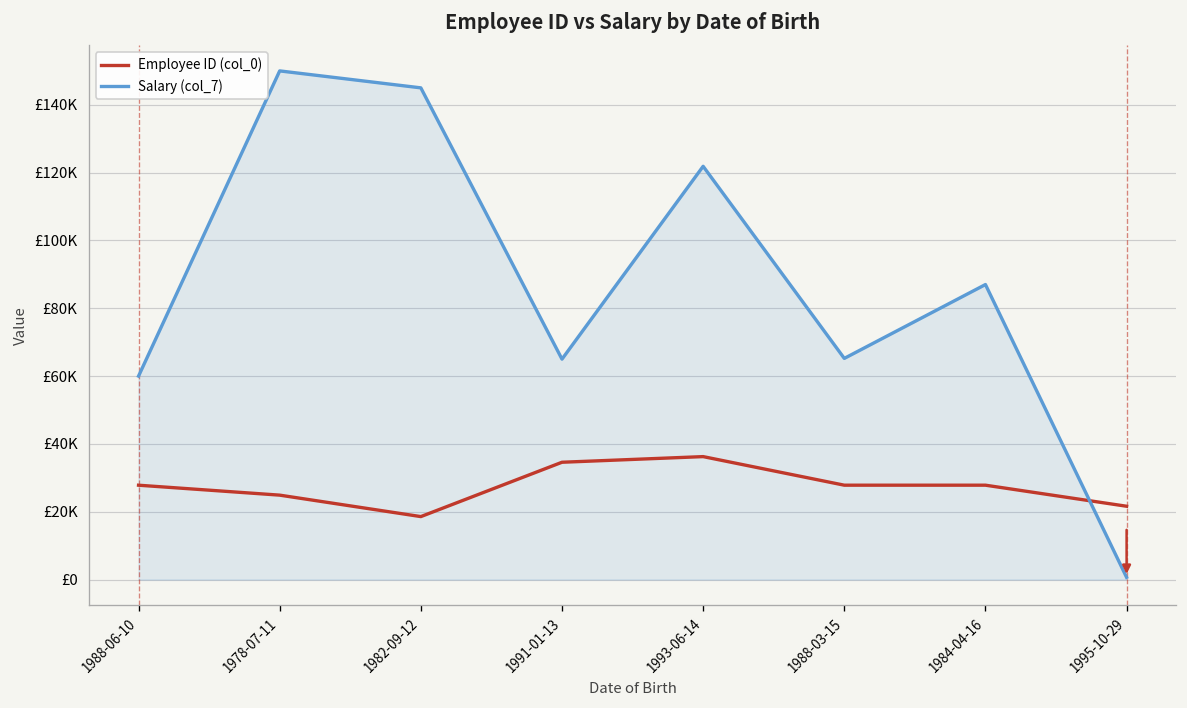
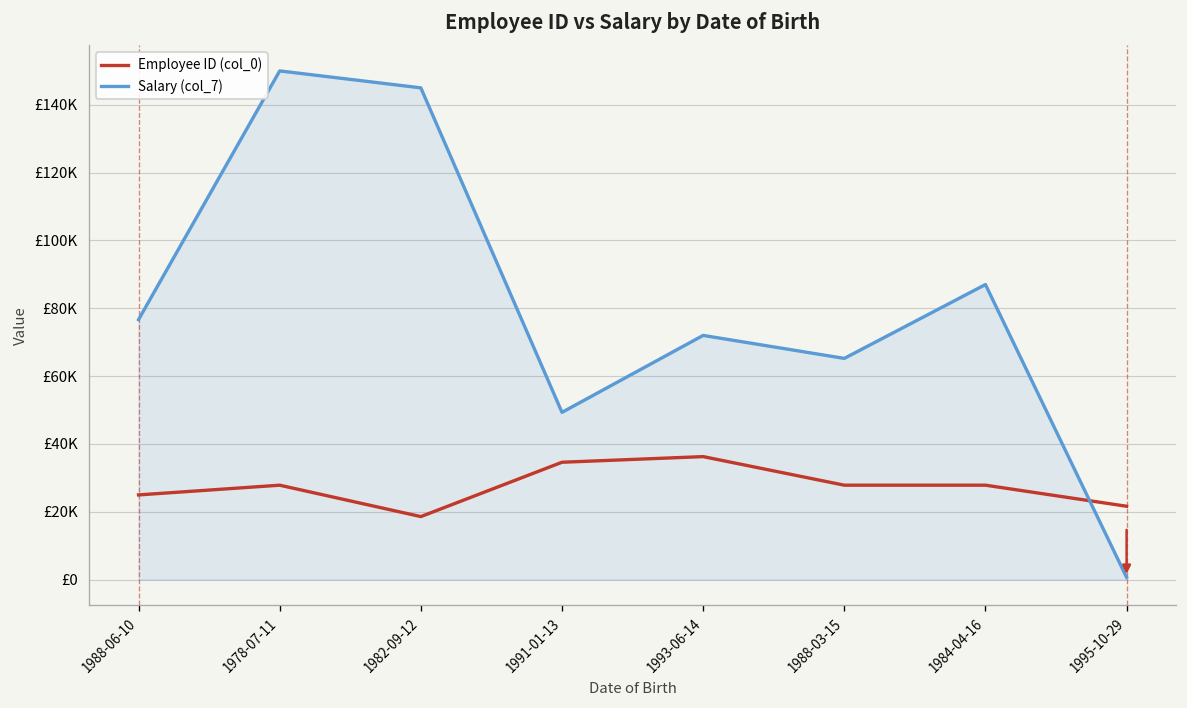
  {
    "Employee ID (col_0)": {
-     "1988-06-10": "£28000",
-     "1978-07-11": "£25000",
+     "1988-06-10": "£25000",
+     "1978-07-11": "£28000",
      "1982-09-12": "£19000",
      "1991-01-13": "£35000",
      "1993-06-14": "£36000",
      "1988-03-15": "£28000",
      "1984-04-16": "£28000",
      "1995-10-29": "£22000"
    },
    "Salary (col_7)": {
-     "1988-06-10": "£60000",
+     "1988-06-10": "£77000",
      "1978-07-11": "£150000",
      "1982-09-12": "£145000",
-     "1991-01-13": "£65000",
-     "1993-06-14": "£122000",
+     "1991-01-13": "£49000",
+     "1993-06-14": "£72000",
      "1988-03-15": "£65000",
      "1984-04-16": "£87000",
      "1995-10-29": "£1000"
    }
  }
